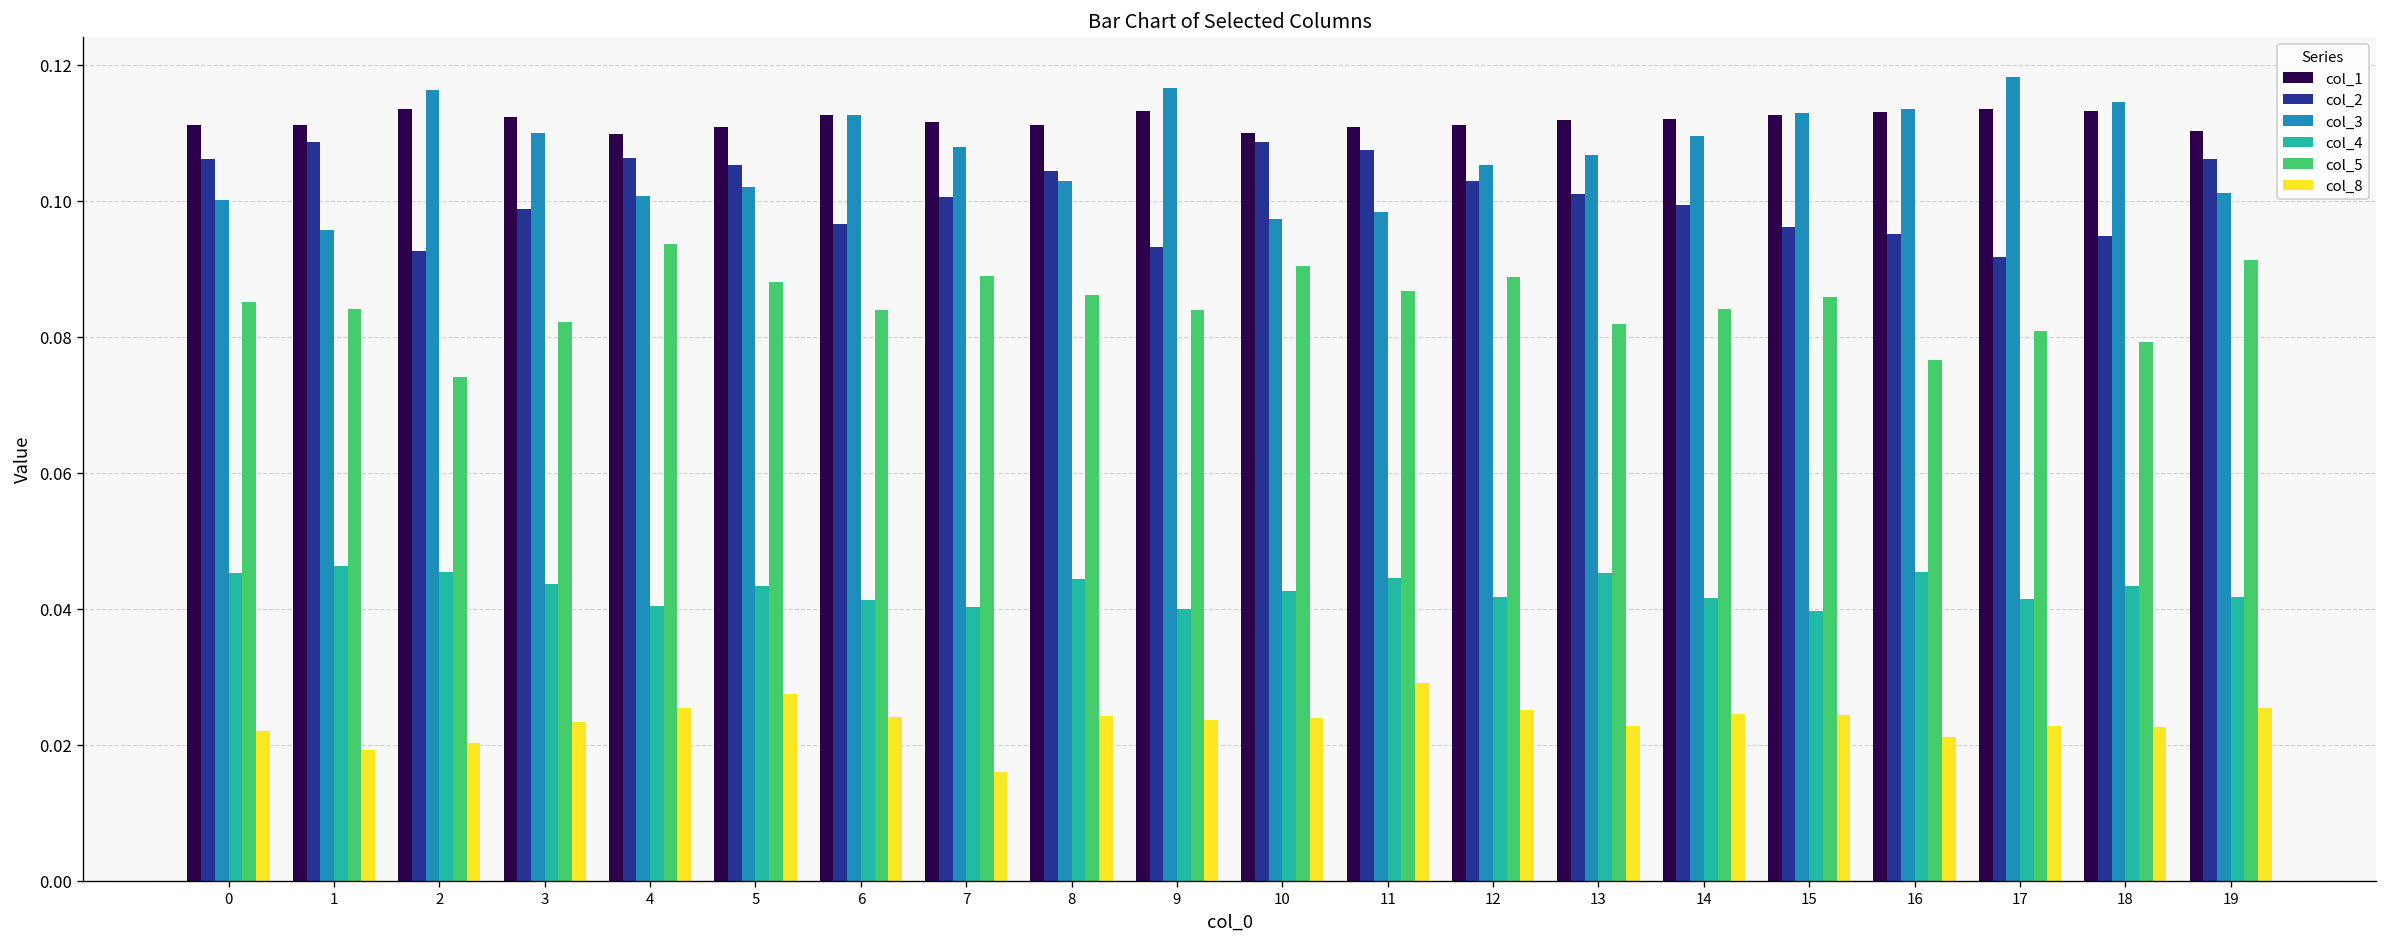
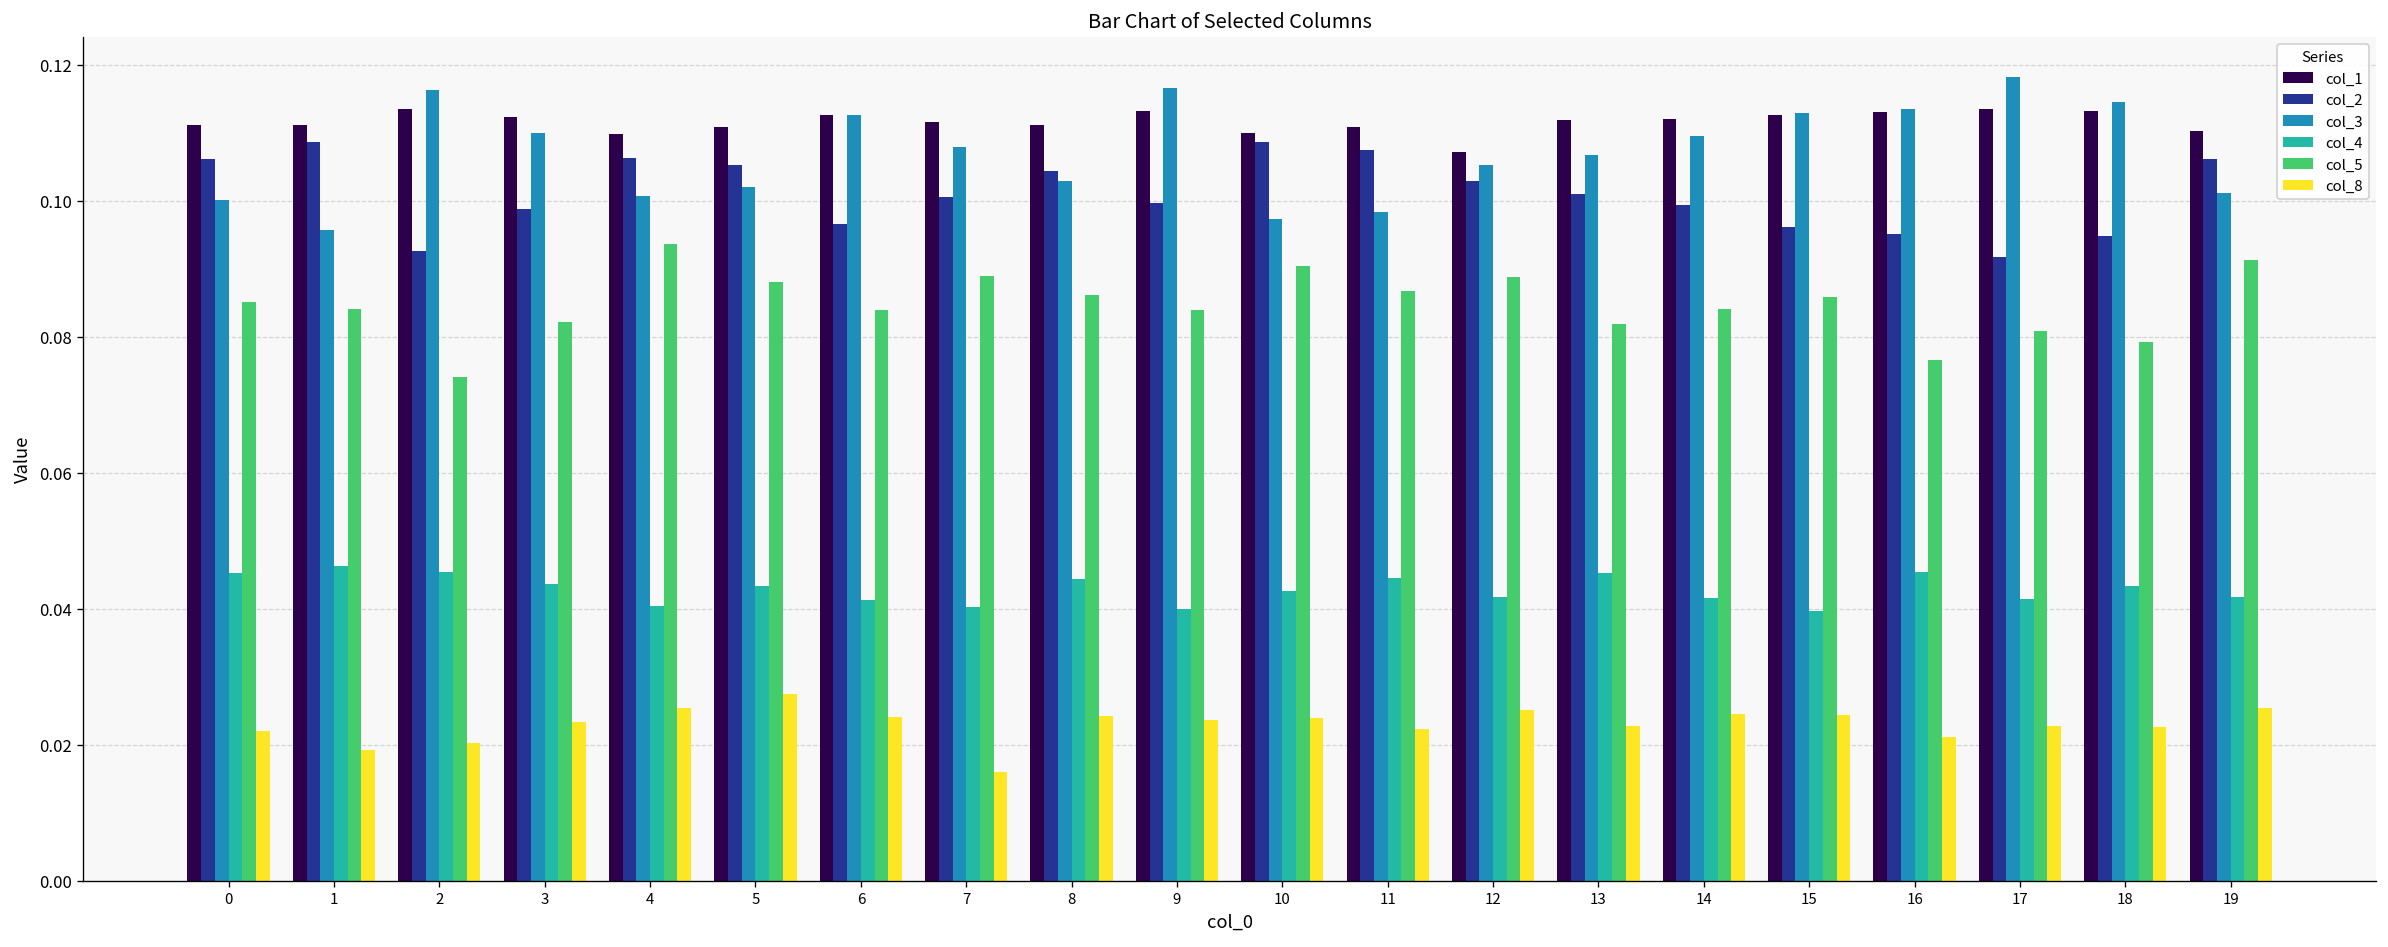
  {
    "col_1": {
      "0": 0.111,
      "1": 0.111,
      "2": 0.114,
      "3": 0.112,
      "4": 0.110,
      "5": 0.111,
      "6": 0.113,
      "7": 0.112,
      "8": 0.111,
      "9": 0.113,
      "10": 0.110,
      "11": 0.111,
-     "12": 0.111,
+     "12": 0.107,
      "13": 0.112,
      "14": 0.112,
      "15": 0.113,
      "16": 0.113,
      "17": 0.114,
      "18": 0.113,
      "19": 0.110
    },
    "col_2": {
      "0": 0.106,
      "1": 0.109,
      "2": 0.093,
      "3": 0.099,
      "4": 0.106,
      "5": 0.105,
      "6": 0.097,
      "7": 0.101,
      "8": 0.104,
-     "9": 0.093,
+     "9": 0.100,
      "10": 0.109,
      "11": 0.107,
      "12": 0.103,
      "13": 0.101,
      "14": 0.099,
      "15": 0.096,
      "16": 0.095,
      "17": 0.092,
      "18": 0.095,
      "19": 0.106
    },
    "col_5": {
      "0": 0.085,
      "1": 0.084,
      "2": 0.074,
      "3": 0.082,
      "4": 0.094,
      "5": 0.088,
      "6": 0.084,
      "7": 0.089,
      "8": 0.086,
      "9": 0.084,
      "10": 0.090,
      "11": 0.087,
      "12": 0.089,
      "13": 0.082,
      "14": 0.084,
      "15": 0.086,
      "16": 0.077,
      "17": 0.081,
      "18": 0.079,
      "19": 0.091
    },
    "col_8": {
      "0": 0.022,
      "1": 0.019,
      "2": 0.020,
      "3": 0.023,
      "4": 0.025,
      "5": 0.027,
      "6": 0.024,
      "7": 0.016,
      "8": 0.024,
      "9": 0.024,
      "10": 0.024,
-     "11": 0.029,
+     "11": 0.022,
      "12": 0.025,
      "13": 0.023,
      "14": 0.025,
      "15": 0.024,
      "16": 0.021,
      "17": 0.023,
      "18": 0.023,
      "19": 0.025
    }
  }
